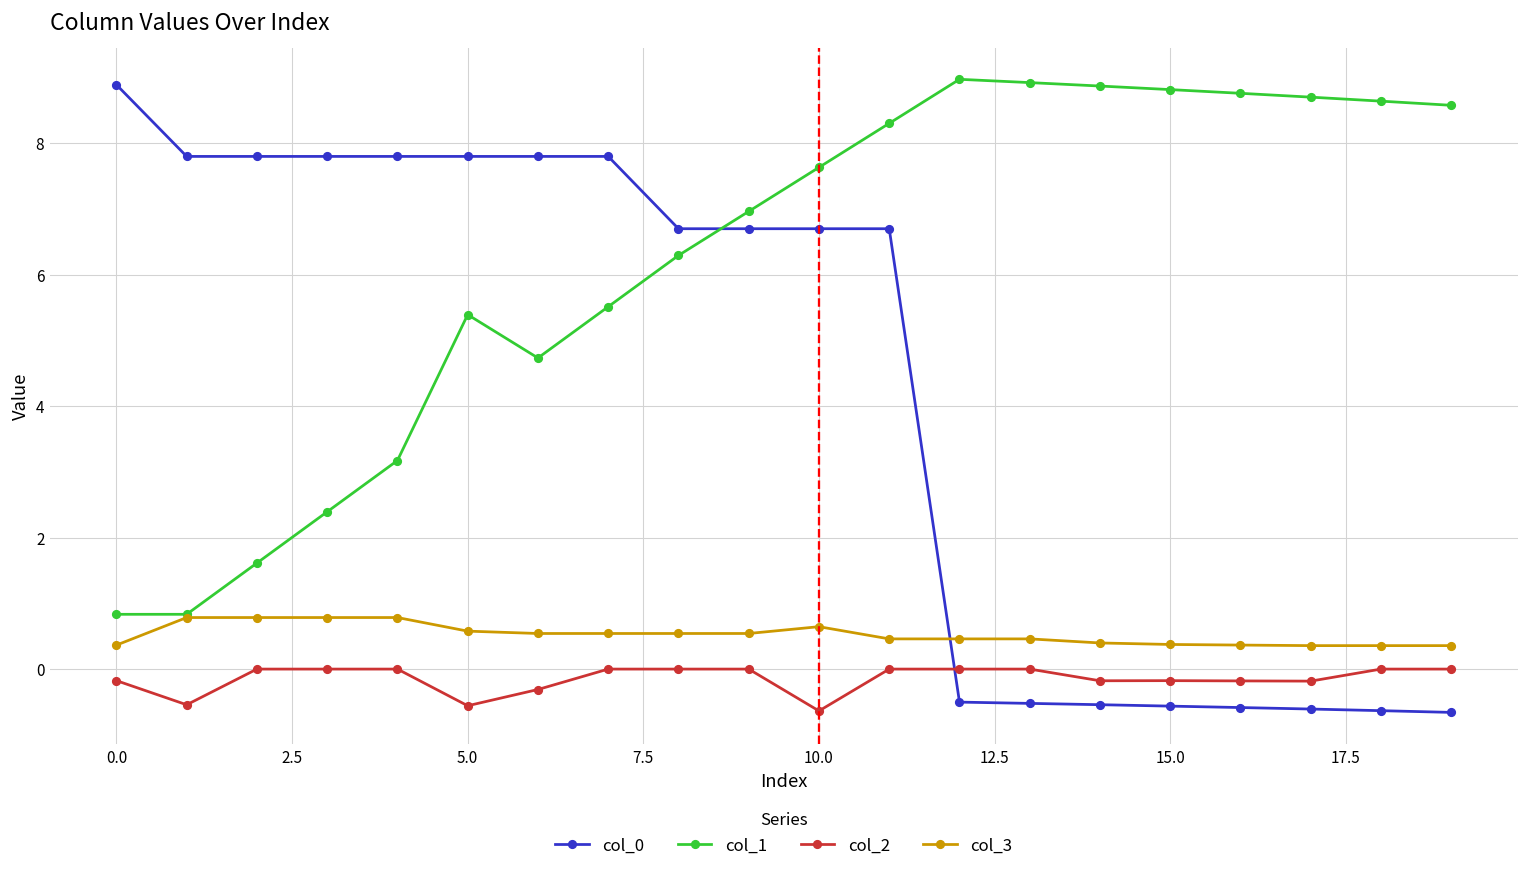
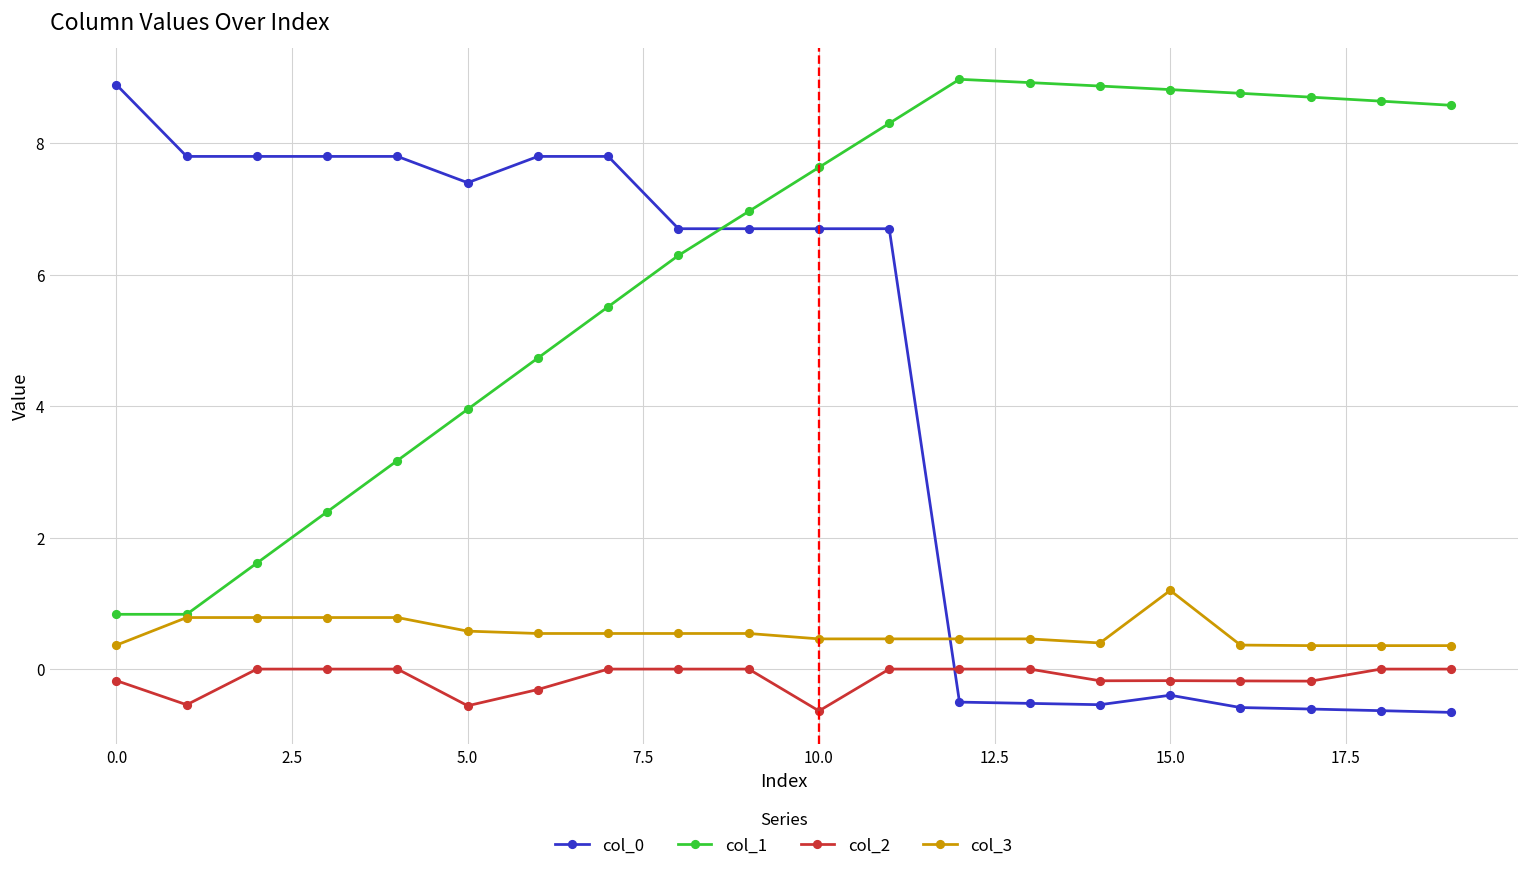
  {
    "col_0": {
      "0.0": 8.9,
-     "5.0": 7.8,
+     "5.0": 7.4,
      "10.0": 6.7,
-     "15.0": -0.6
+     "15.0": -0.4
    },
    "col_1": {
      "0.0": 0.8,
-     "5.0": 5.4,
+     "5.0": 4.0,
      "10.0": 7.6,
      "15.0": 8.8
    },
    "col_2": {
      "0.0": -0.2,
      "5.0": -0.6,
      "10.0": -0.6,
      "15.0": -0.2
    },
    "col_3": {
      "0.0": 0.4,
      "5.0": 0.6,
-     "10.0": 0.6,
-     "15.0": 0.4
+     "10.0": 0.5,
+     "15.0": 1.2
    }
  }
